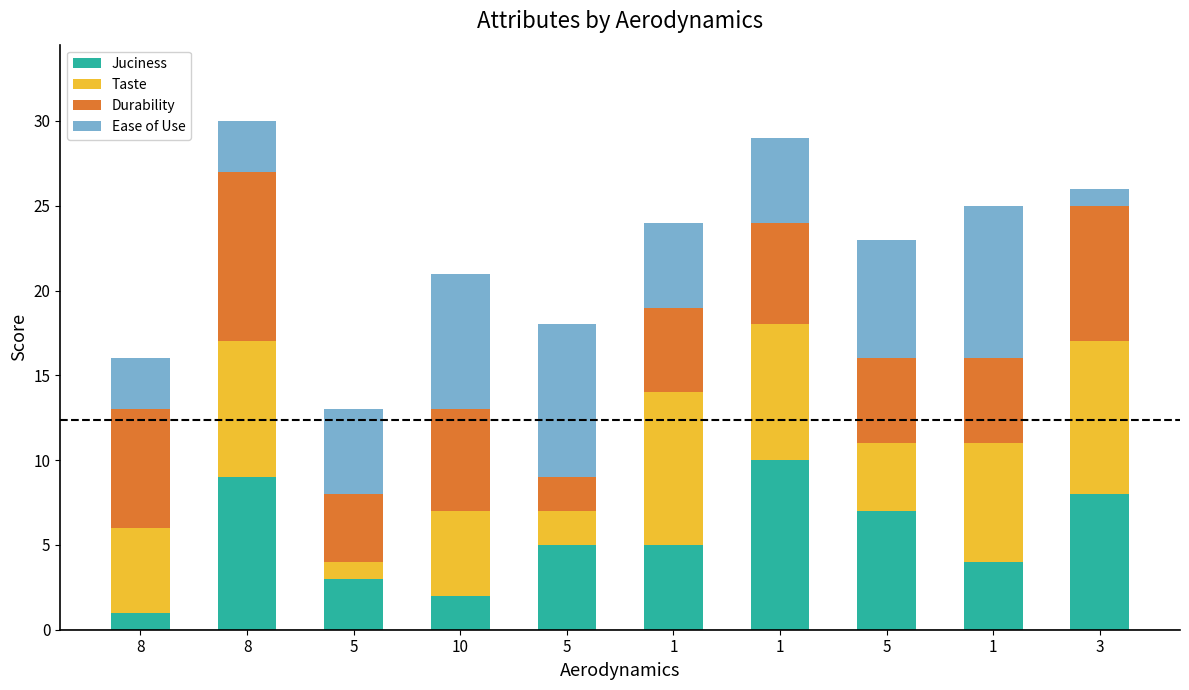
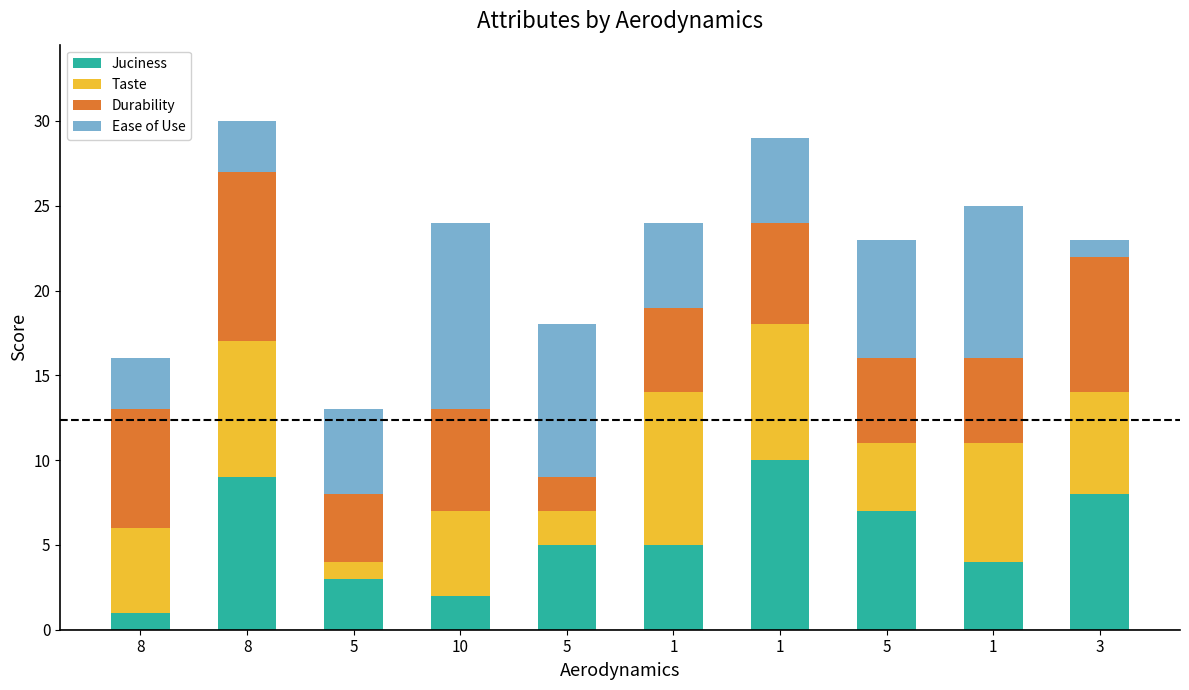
  {
    "Juciness": {
      "10": 2,
      "3": 8
    },
    "Taste": {
      "10": 5,
-     "3": 9
+     "3": 6
    },
    "Durability": {
      "10": 6,
      "3": 8
    },
    "Ease of Use": {
-     "10": 8,
+     "10": 11,
      "3": 1
    }
  }
